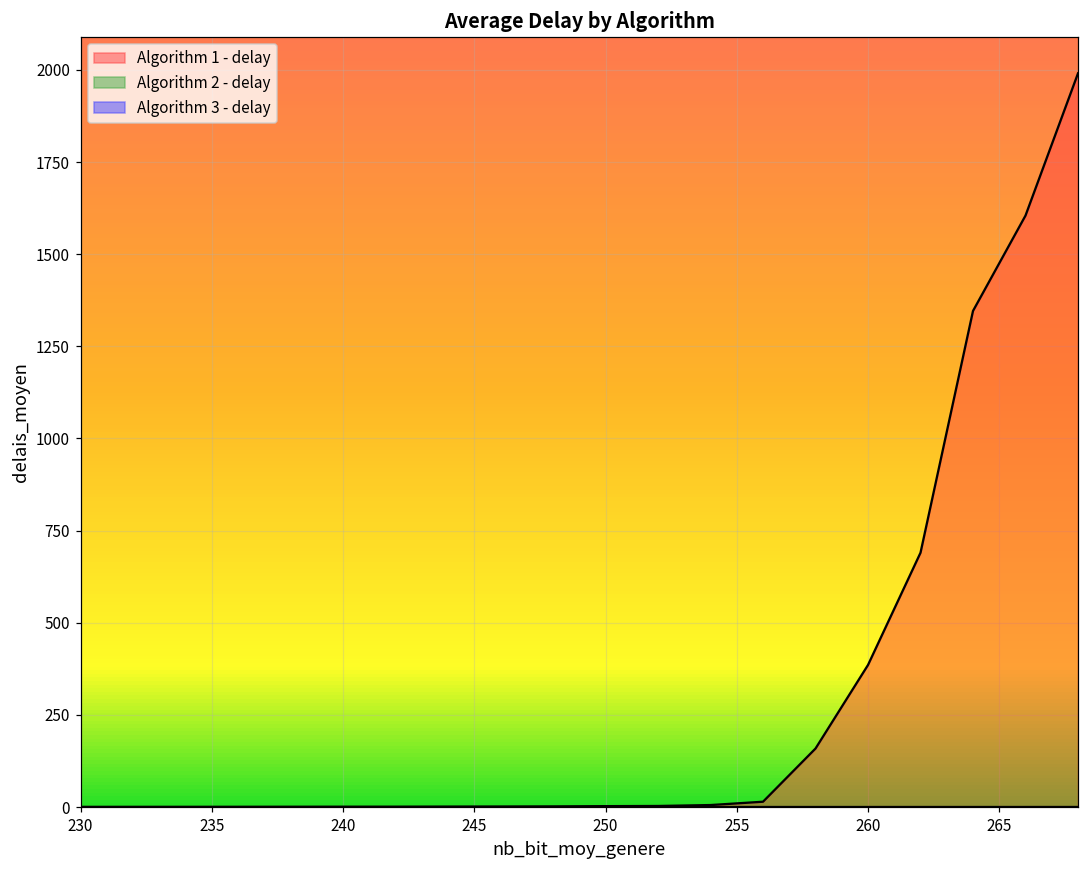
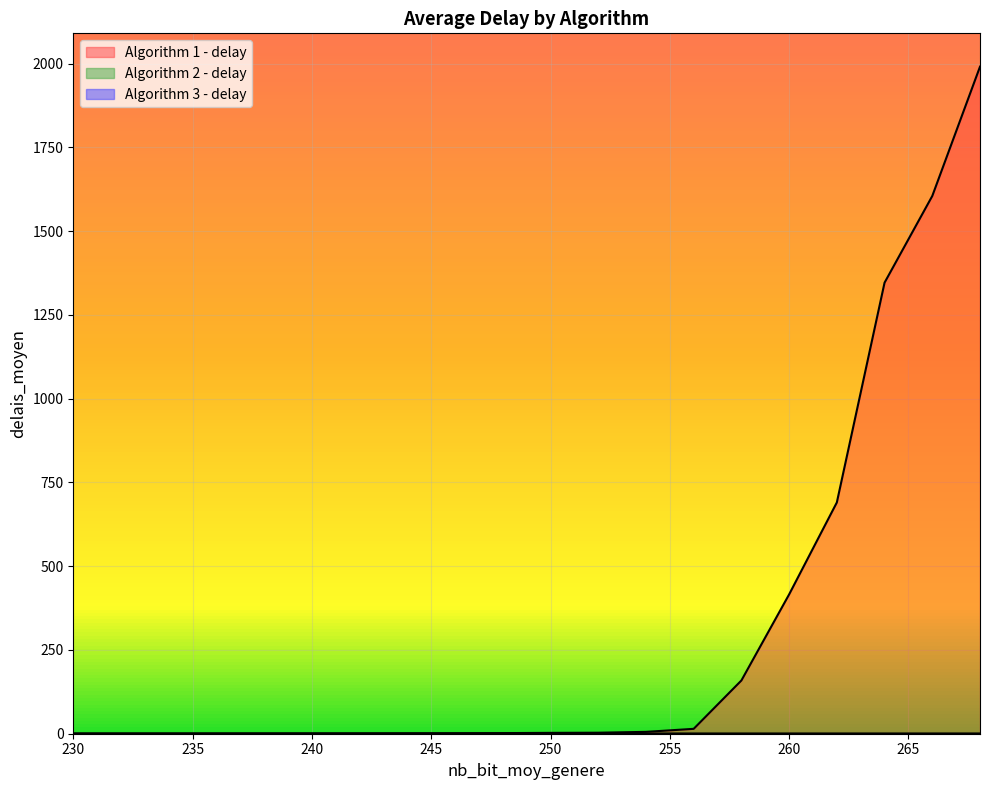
  {
    "Algorithm 1 - delay": {
-     "260": 390
+     "260": 420
    },
    "Algorithm 3 - delay": {
      "260": 0
    }
  }
